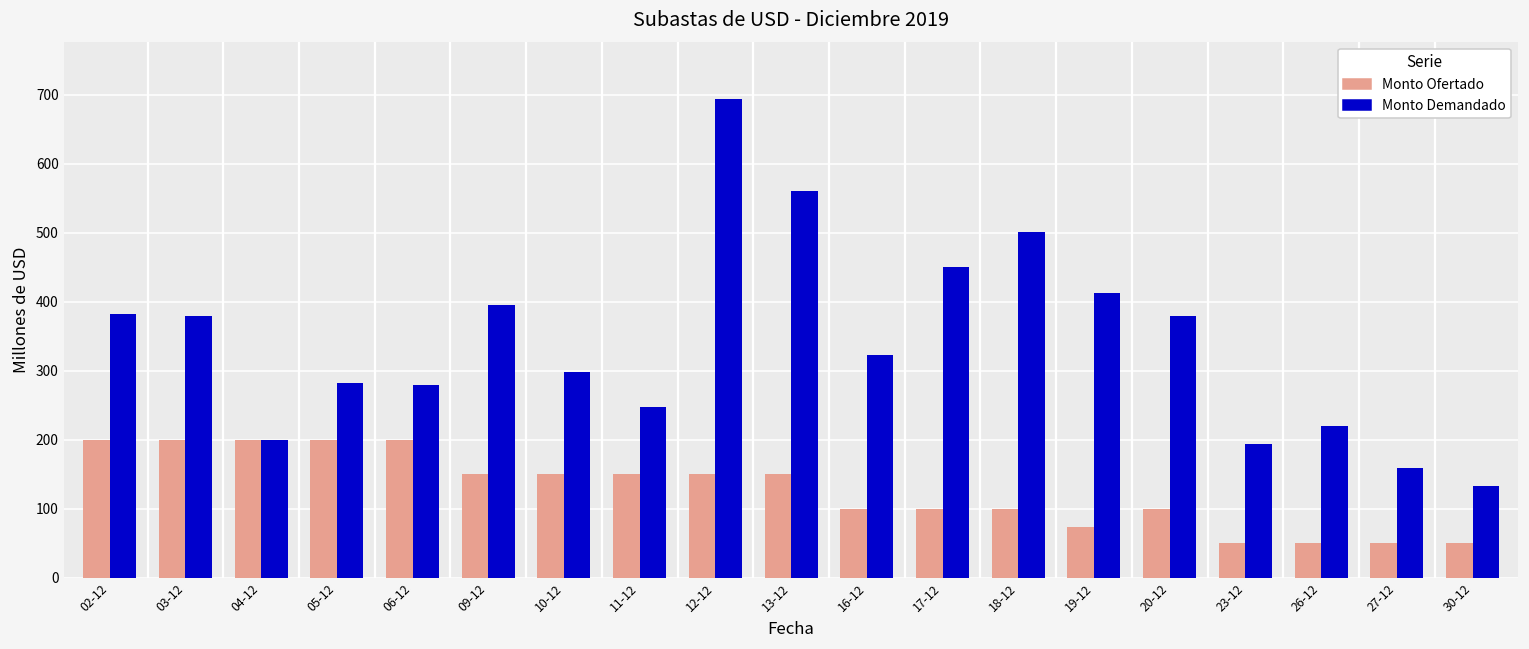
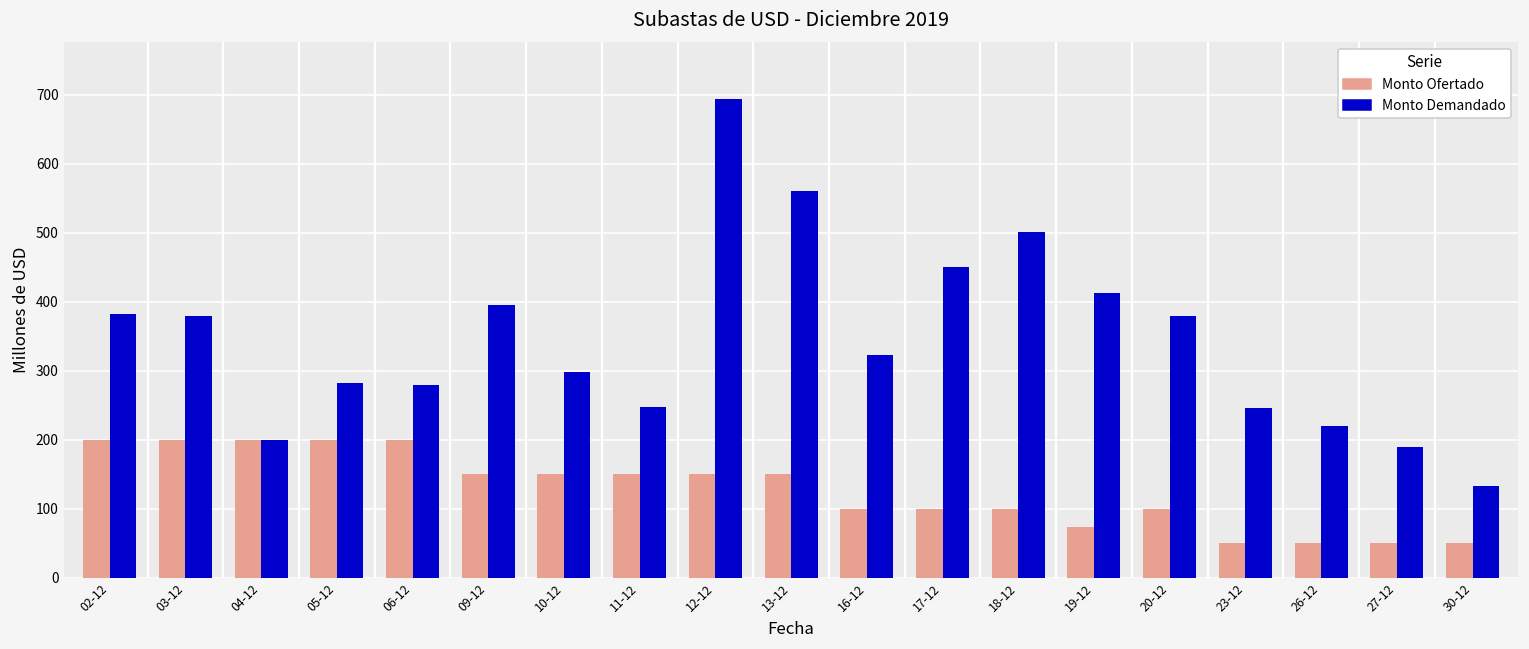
  {
    "Monto Ofertado": {
      "02-12": 200,
      "03-12": 200,
      "04-12": 200,
      "05-12": 200,
      "06-12": 200,
      "09-12": 150,
      "10-12": 150,
      "11-12": 150,
      "12-12": 150,
      "13-12": 150,
      "16-12": 100,
      "17-12": 100,
      "18-12": 100,
      "19-12": 70,
      "20-12": 100,
      "23-12": 50,
      "26-12": 50,
      "27-12": 50,
      "30-12": 50
    },
    "Monto Demandado": {
      "02-12": 380,
      "03-12": 380,
      "04-12": 200,
      "05-12": 280,
      "06-12": 280,
      "09-12": 400,
      "10-12": 300,
      "11-12": 250,
      "12-12": 690,
      "13-12": 560,
      "16-12": 320,
      "17-12": 450,
      "18-12": 500,
      "19-12": 410,
      "20-12": 380,
-     "23-12": 190,
+     "23-12": 250,
      "26-12": 220,
-     "27-12": 160,
+     "27-12": 190,
      "30-12": 130
    }
  }
